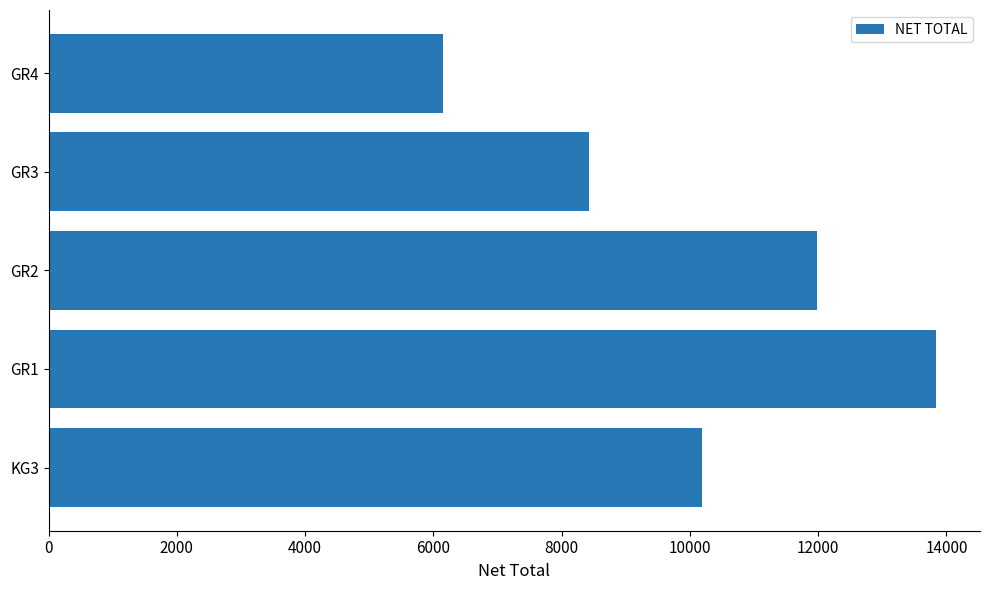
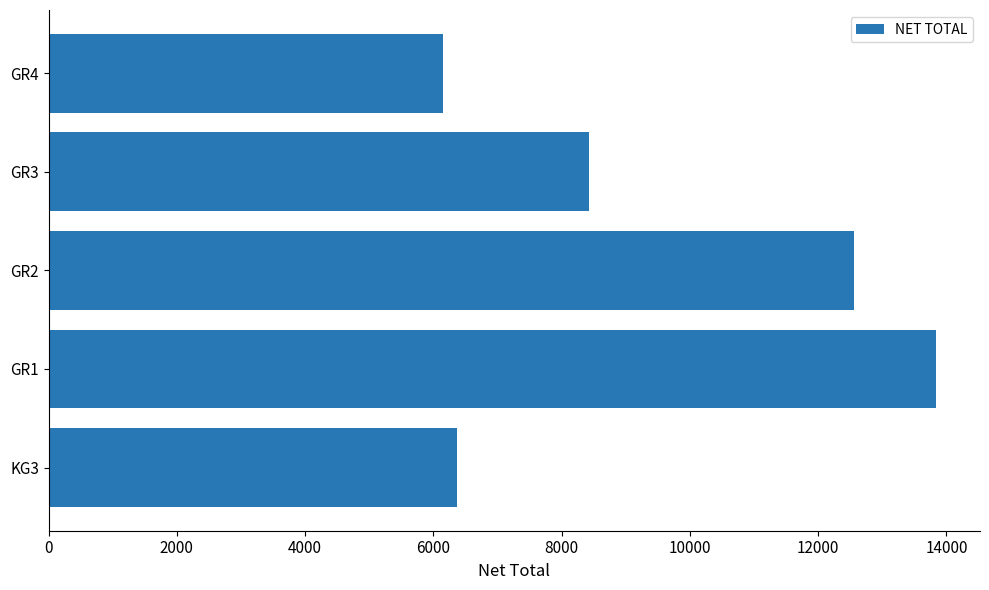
  {
    "GR4": 6100,
    "GR3": 8400,
-   "GR2": 12000,
+   "GR2": 12600,
    "GR1": 13800,
-   "KG3": 10200
+   "KG3": 6400
  }
